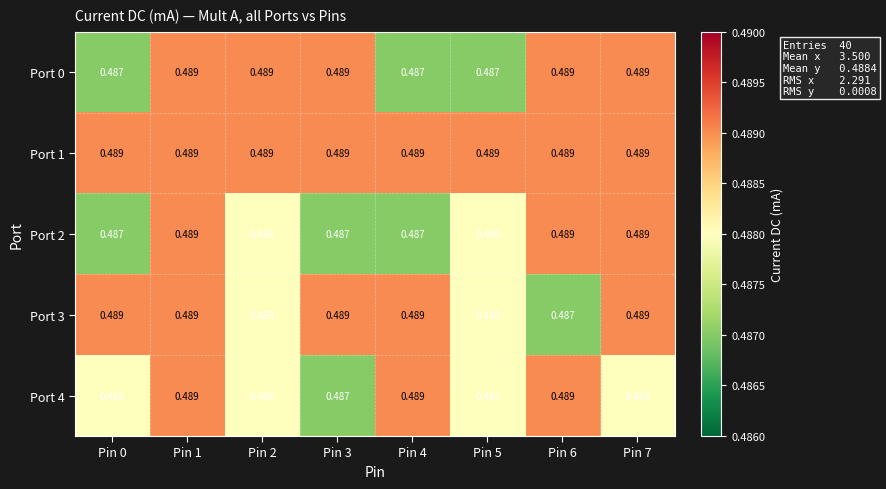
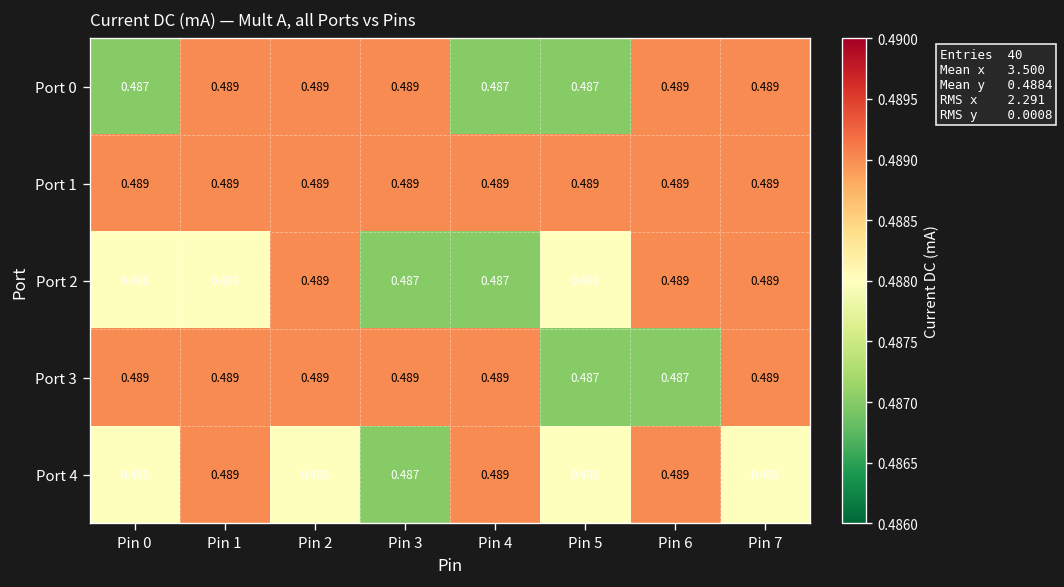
  {
    "Port 0": {
      "Pin 0": 0.487,
      "Pin 1": 0.489,
      "Pin 2": 0.489,
      "Pin 3": 0.489,
      "Pin 4": 0.487,
      "Pin 5": 0.487,
      "Pin 6": 0.489,
      "Pin 7": 0.489
    },
    "Port 1": {
      "Pin 0": 0.489,
      "Pin 1": 0.489,
      "Pin 2": 0.489,
      "Pin 3": 0.489,
      "Pin 4": 0.489,
      "Pin 5": 0.489,
      "Pin 6": 0.489,
      "Pin 7": 0.489
    },
    "Port 2": {
-     "Pin 0": 0.487,
-     "Pin 1": 0.489,
-     "Pin 2": 0.488,
+     "Pin 0": 0.488,
+     "Pin 1": 0.488,
+     "Pin 2": 0.489,
      "Pin 3": 0.487,
      "Pin 4": 0.487,
      "Pin 5": 0.488,
      "Pin 6": 0.489,
      "Pin 7": 0.489
    },
    "Port 3": {
      "Pin 0": 0.489,
      "Pin 1": 0.489,
-     "Pin 2": 0.488,
+     "Pin 2": 0.489,
      "Pin 3": 0.489,
      "Pin 4": 0.489,
-     "Pin 5": 0.488,
+     "Pin 5": 0.487,
      "Pin 6": 0.487,
      "Pin 7": 0.489
    },
    "Port 4": {
      "Pin 0": 0.488,
      "Pin 1": 0.489,
      "Pin 2": 0.488,
      "Pin 3": 0.487,
      "Pin 4": 0.489,
      "Pin 5": 0.488,
      "Pin 6": 0.489,
      "Pin 7": 0.488
    }
  }
